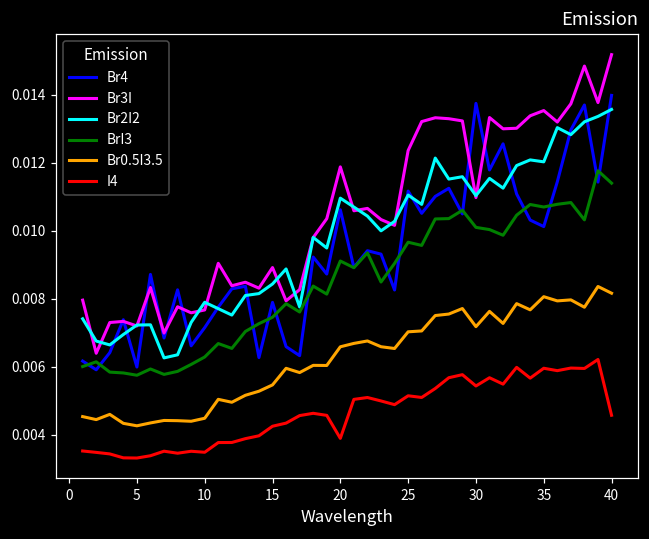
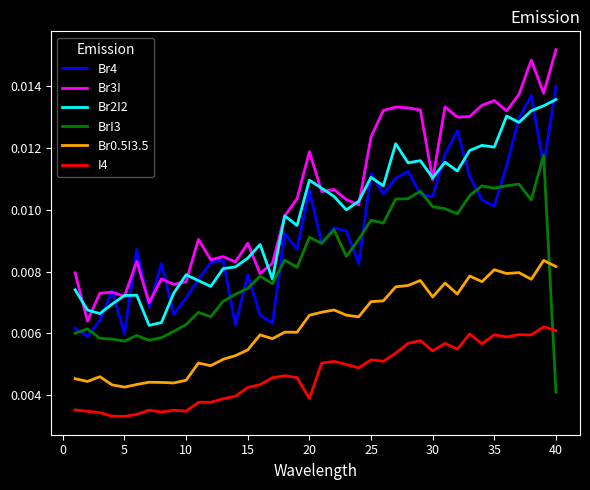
  {
    "Br4": {
      "5": 0.0060,
      "10": 0.0072,
      "15": 0.0079,
      "20": 0.0106,
      "25": 0.0112,
-     "30": 0.0137,
+     "30": 0.0104,
      "35": 0.0101,
      "40": 0.0140
    },
    "Br3I": {
      "10": 0.0077,
      "15": 0.0089,
      "20": 0.0119,
      "25": 0.0124,
      "35": 0.0135,
      "40": 0.0152
    },
    "Br2I2": {
      "10": 0.0079,
      "15": 0.0084,
      "20": 0.0110,
      "25": 0.0110,
      "35": 0.0120,
      "40": 0.0136
    },
    "BrI3": {
      "5": 0.0058,
      "10": 0.0063,
      "15": 0.0075,
      "20": 0.0091,
      "25": 0.0097,
      "30": 0.0101,
      "35": 0.0107,
-     "40": 0.0114
+     "40": 0.0041
    },
    "Br0.5I3.5": {
      "5": 0.0043,
      "10": 0.0045,
      "15": 0.0055,
      "20": 0.0066,
      "25": 0.0070,
      "30": 0.0072,
      "35": 0.0081,
      "40": 0.0082
    },
    "I4": {
      "5": 0.0033,
      "10": 0.0035,
      "15": 0.0043,
      "20": 0.0039,
      "25": 0.0051,
      "30": 0.0054,
      "35": 0.0060,
-     "40": 0.0046
+     "40": 0.0061
    }
  }
